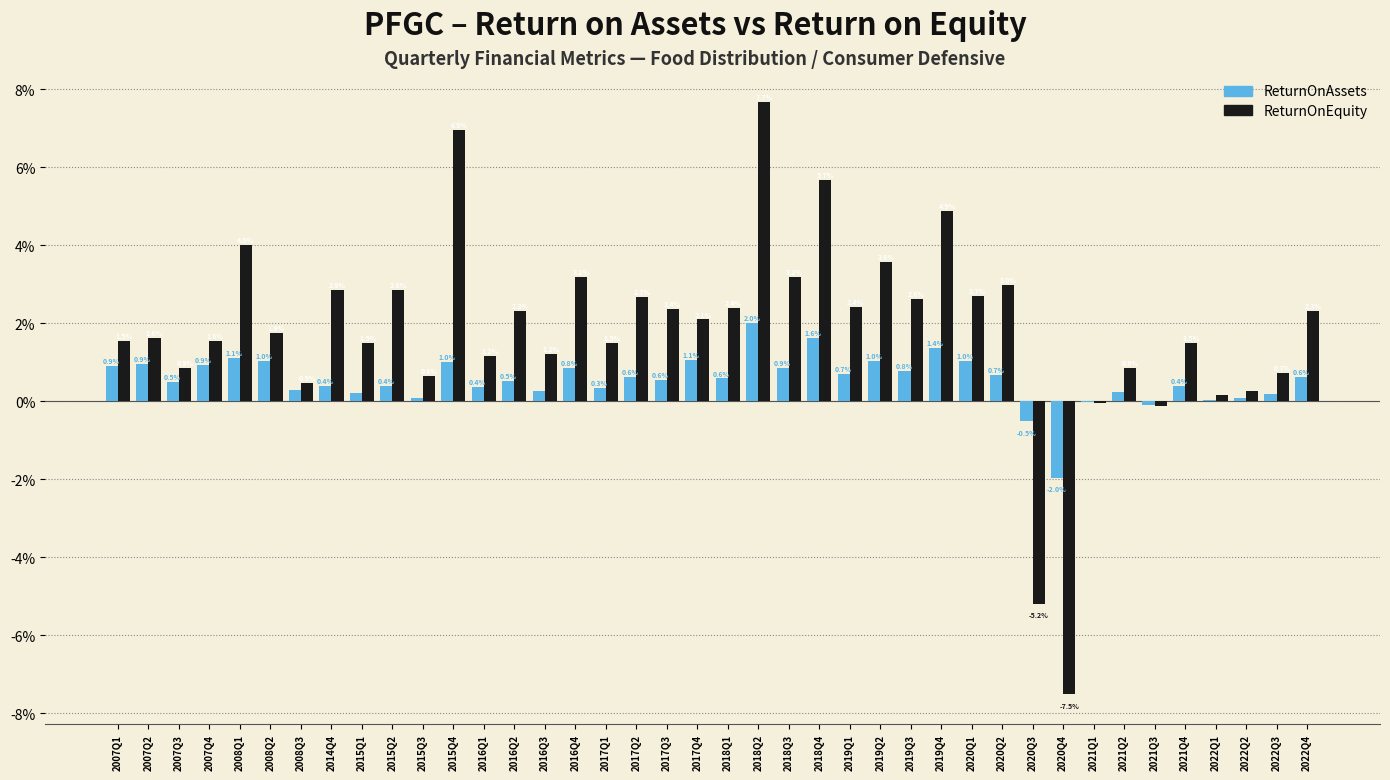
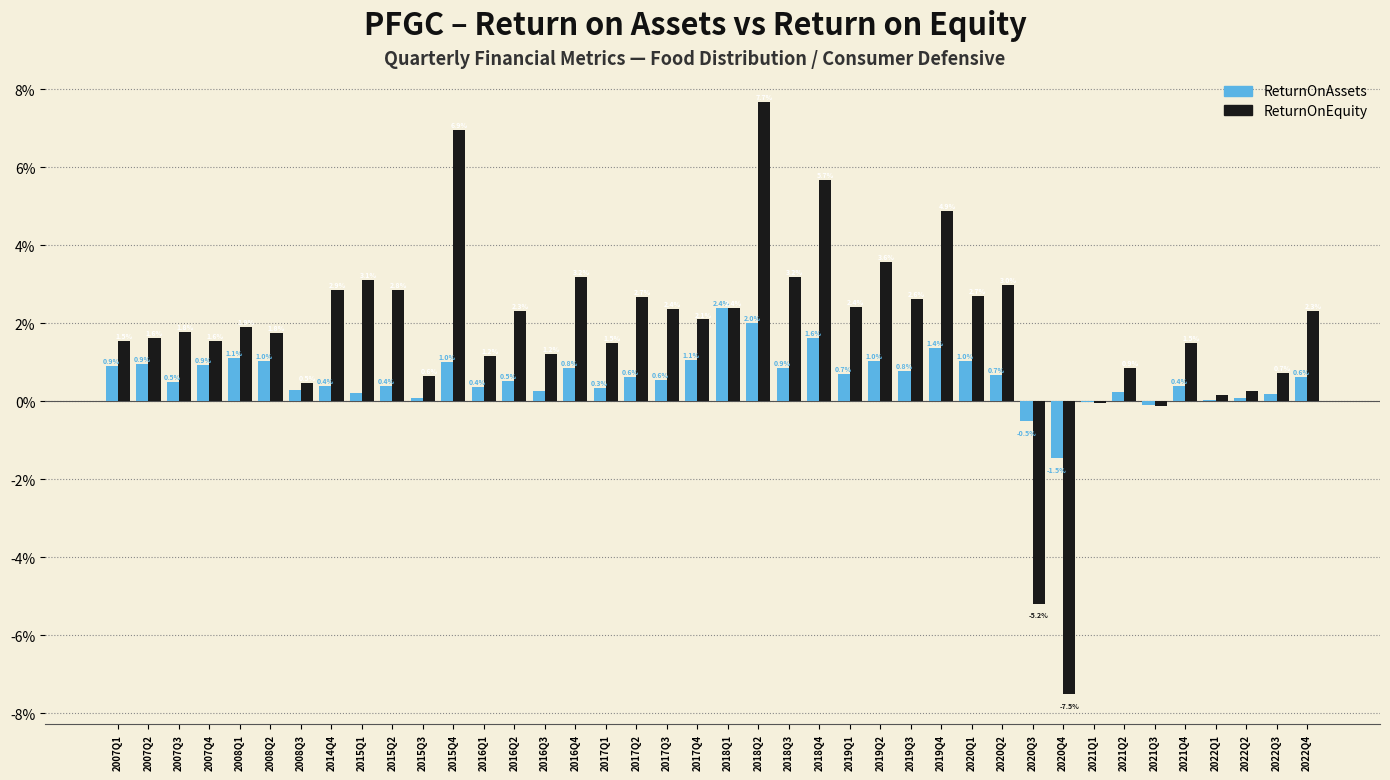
  {
    "ReturnOnAssets": {
      "2007Q1": "0.9%",
      "2007Q2": "0.9%",
      "2007Q3": "0.5%",
      "2007Q4": "0.9%",
      "2008Q1": "1.1%",
      "2008Q2": "1.0%",
      "2014Q4": "0.4%",
      "2015Q2": "0.4%",
      "2015Q4": "1.0%",
      "2016Q1": "0.4%",
      "2016Q2": "0.5%",
      "2016Q4": "0.8%",
      "2017Q1": "0.3%",
      "2017Q2": "0.6%",
      "2017Q3": "0.6%",
      "2017Q4": "1.1%",
-     "2018Q1": "0.6%",
+     "2018Q1": "2.4%",
      "2018Q2": "2.0%",
      "2018Q3": "0.9%",
      "2018Q4": "1.6%",
      "2019Q1": "0.7%",
      "2019Q2": "1.0%",
      "2019Q3": "0.8%",
      "2019Q4": "1.4%",
      "2020Q1": "1.0%",
      "2020Q2": "0.7%",
      "2020Q3": "-0.5%",
-     "2020Q4": "-2.0%",
+     "2020Q4": "-1.5%",
      "2021Q4": "0.4%",
      "2022Q4": "0.6%"
    },
    "ReturnOnEquity": {
      "2007Q1": "1.5%",
      "2007Q2": "1.6%",
-     "2007Q3": "0.9%",
+     "2007Q3": "1.8%",
      "2007Q4": "1.6%",
-     "2008Q1": "4.0%",
+     "2008Q1": "1.9%",
      "2008Q2": "1.8%",
      "2008Q3": "0.5%",
      "2014Q4": "2.9%",
-     "2015Q1": "1.5%",
+     "2015Q1": "3.1%",
      "2015Q2": "2.8%",
      "2015Q3": "0.6%",
      "2015Q4": "6.9%",
      "2016Q1": "1.2%",
      "2016Q2": "2.3%",
      "2016Q3": "1.2%",
      "2016Q4": "3.2%",
      "2017Q1": "1.5%",
      "2017Q2": "2.7%",
      "2017Q3": "2.4%",
      "2017Q4": "2.1%",
      "2018Q2": "7.7%",
      "2018Q3": "3.2%",
      "2018Q4": "5.7%",
      "2019Q1": "2.4%",
      "2019Q2": "3.6%",
      "2019Q3": "2.6%",
      "2019Q4": "4.9%",
      "2020Q1": "2.7%",
      "2020Q2": "3.0%",
      "2021Q2": "0.9%",
      "2021Q3": "-0.1%",
      "2021Q4": "1.5%",
      "2022Q1": "0.2%",
      "2022Q2": "0.3%",
      "2022Q3": "0.7%",
      "2022Q4": "2.3%"
    }
  }
